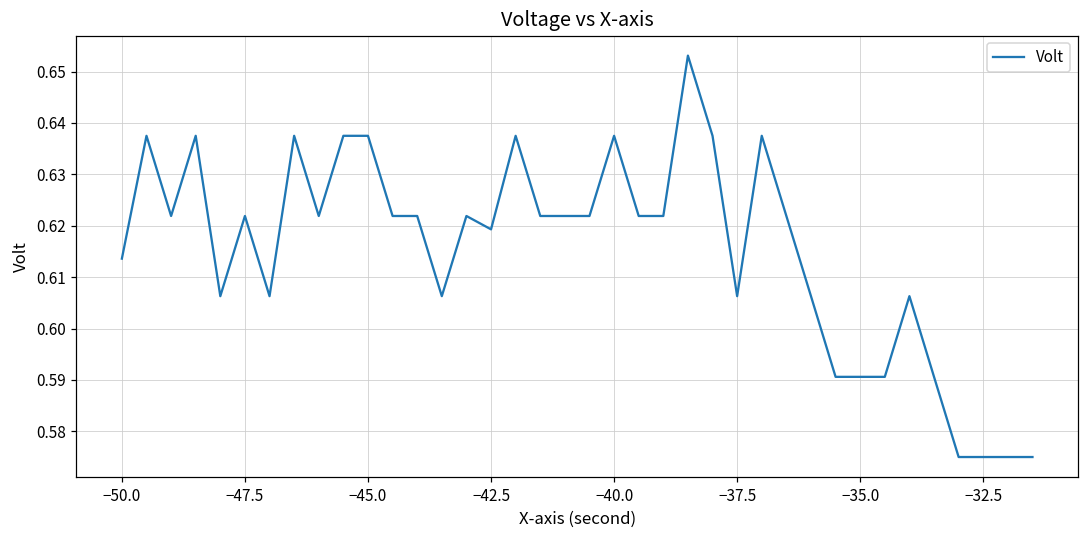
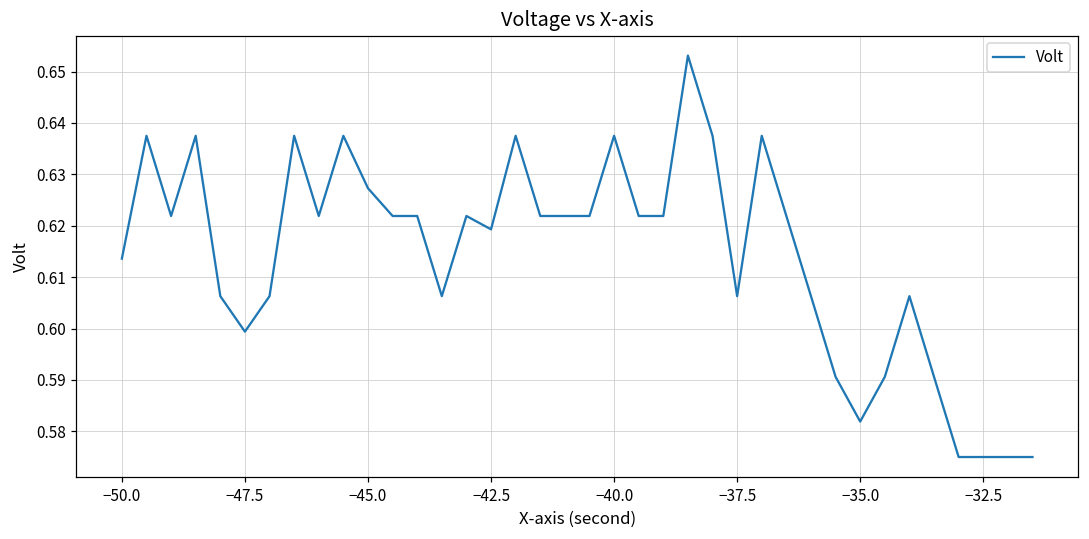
  {
    "−50.0": 0.614,
-   "−47.5": 0.622,
-   "−45.0": 0.638,
+   "−47.5": 0.599,
+   "−45.0": 0.627,
    "−42.5": 0.619,
    "−40.0": 0.638,
    "−37.5": 0.606,
-   "−35.0": 0.591,
+   "−35.0": 0.582,
    "−32.5": 0.575
  }
